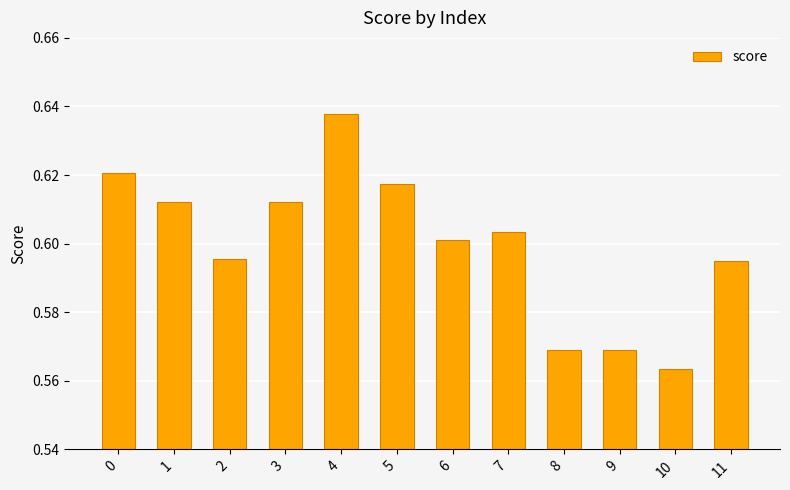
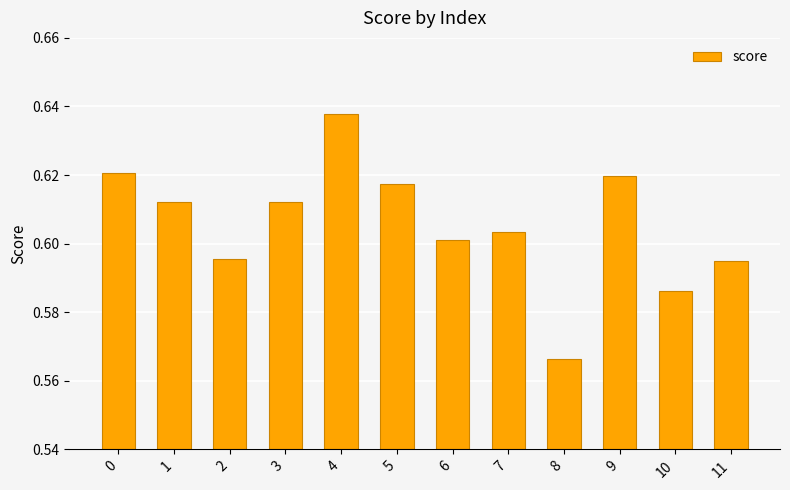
  {
    "0": 0.621,
    "1": 0.612,
    "2": 0.595,
    "3": 0.612,
    "4": 0.638,
    "5": 0.617,
    "6": 0.601,
    "7": 0.603,
-   "8": 0.569,
-   "9": 0.569,
-   "10": 0.563,
+   "8": 0.566,
+   "9": 0.620,
+   "10": 0.586,
    "11": 0.595
  }
